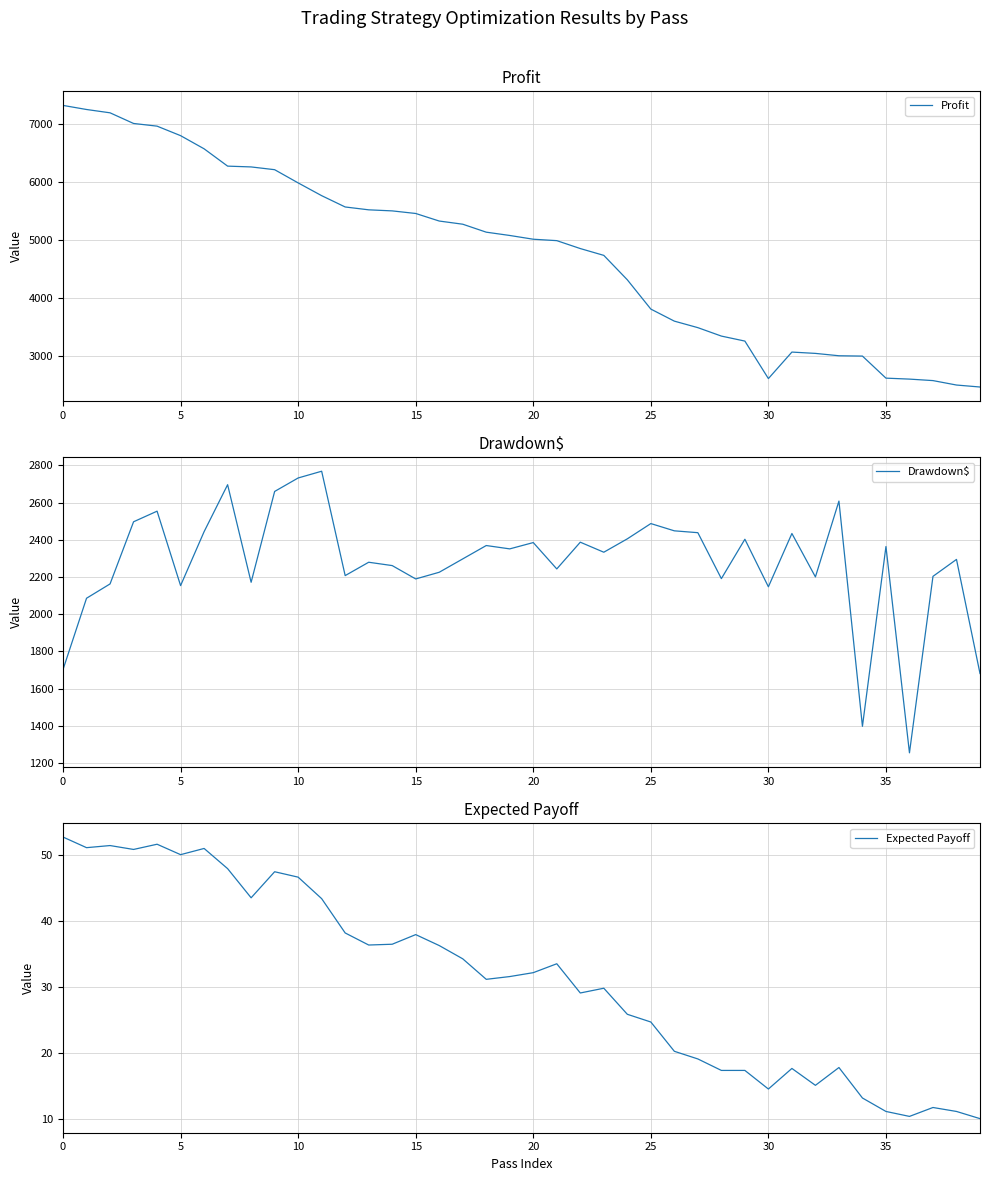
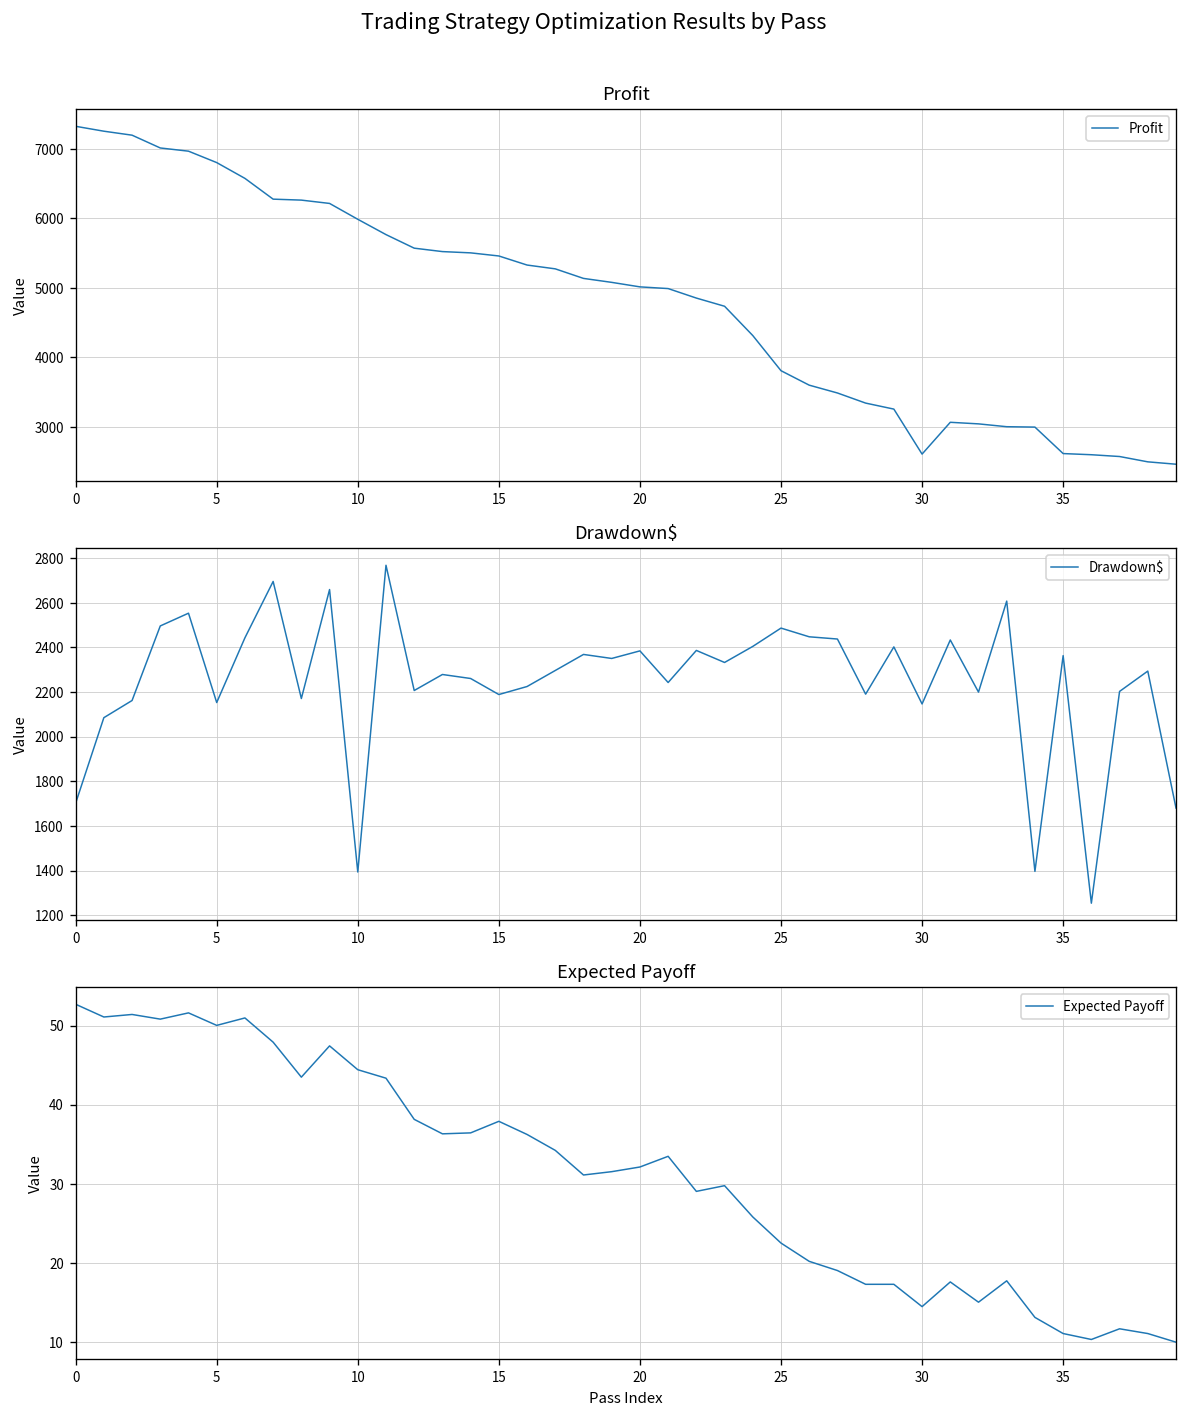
  {
    "Profit": {
      "0": 7300,
      "5": 6800,
      "10": 6000,
      "15": 5500,
      "20": 5000,
      "25": 3800,
      "30": 2600,
      "35": 2600
    },
    "Drawdown$": {
      "0": 1700,
      "5": 2150,
-     "10": 2730,
+     "10": 1390,
      "15": 2190,
      "20": 2380,
      "25": 2490,
      "30": 2150,
      "35": 2360
    },
    "Expected Payoff": {
      "0": 53,
      "5": 50,
-     "10": 47,
+     "10": 44,
      "15": 38,
      "20": 32,
-     "25": 25,
+     "25": 23,
      "30": 15,
      "35": 11
    }
  }
